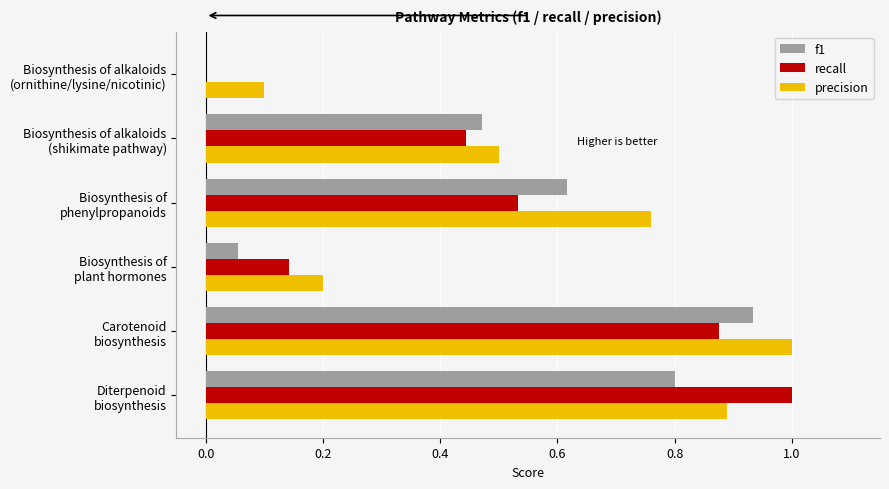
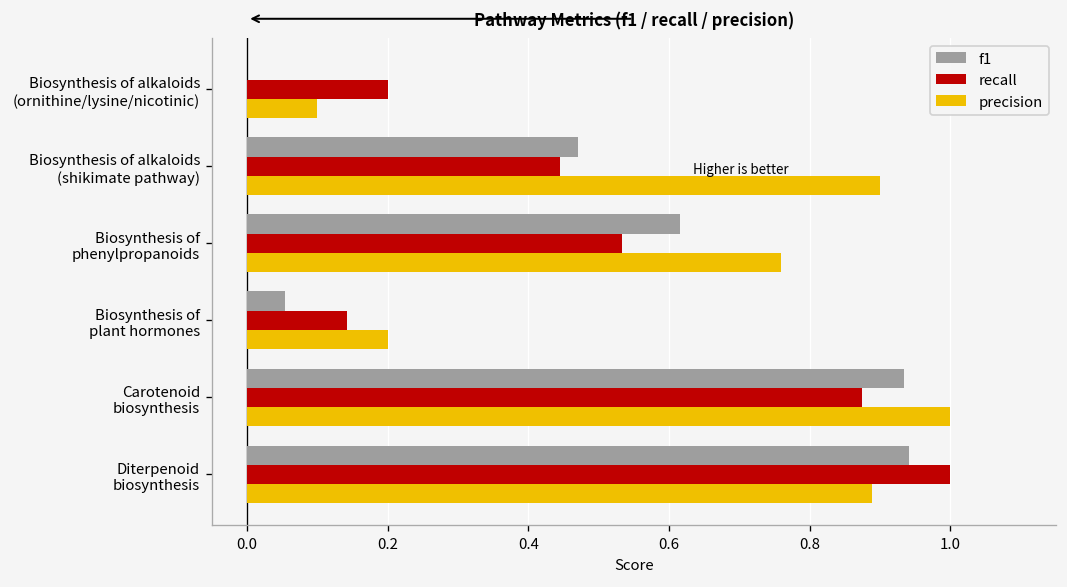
  {
    "f1": {
      "Biosynthesis of alkaloids (ornithine/lysine/nicotinic)": 0.00,
      "Biosynthesis of alkaloids (shikimate pathway)": 0.47,
      "Biosynthesis of phenylpropanoids": 0.62,
      "Biosynthesis of plant hormones": 0.05,
      "Carotenoid biosynthesis": 0.93,
-     "Diterpenoid biosynthesis": 0.80
+     "Diterpenoid biosynthesis": 0.94
    },
    "recall": {
-     "Biosynthesis of alkaloids (ornithine/lysine/nicotinic)": 0.0,
+     "Biosynthesis of alkaloids (ornithine/lysine/nicotinic)": 0.2,
      "Biosynthesis of alkaloids (shikimate pathway)": 0.44,
      "Biosynthesis of phenylpropanoids": 0.53,
      "Biosynthesis of plant hormones": 0.14,
      "Carotenoid biosynthesis": 0.88,
      "Diterpenoid biosynthesis": 1.0
    },
    "precision": {
      "Biosynthesis of alkaloids (ornithine/lysine/nicotinic)": 0.1,
-     "Biosynthesis of alkaloids (shikimate pathway)": 0.5,
+     "Biosynthesis of alkaloids (shikimate pathway)": 0.9,
      "Biosynthesis of phenylpropanoids": 0.76,
      "Biosynthesis of plant hormones": 0.2,
      "Carotenoid biosynthesis": 1.0,
      "Diterpenoid biosynthesis": 0.89
    }
  }
